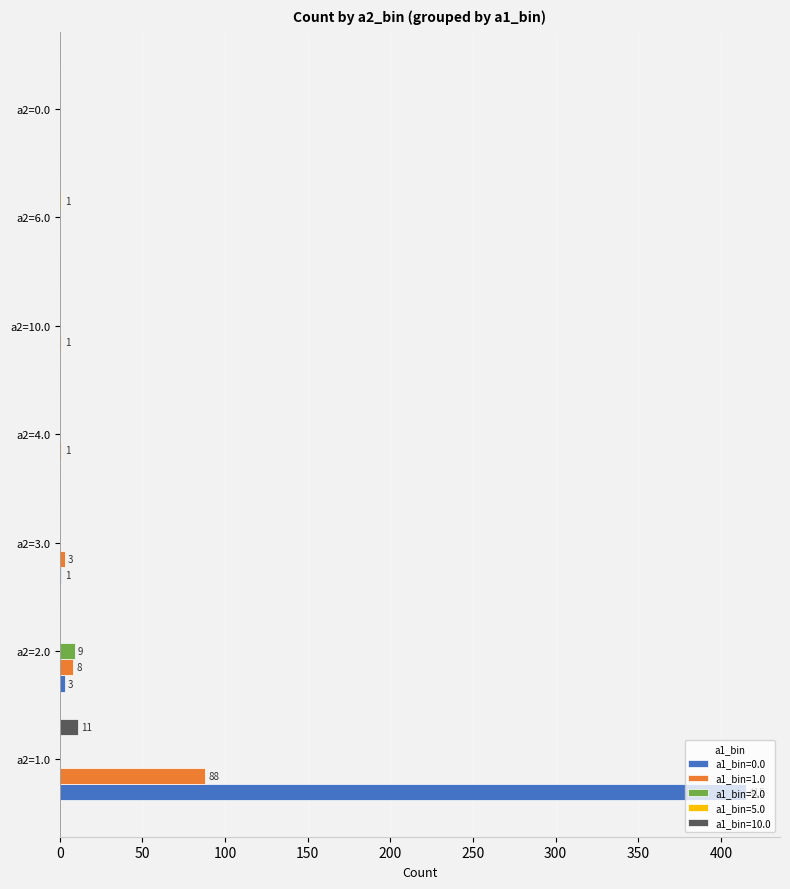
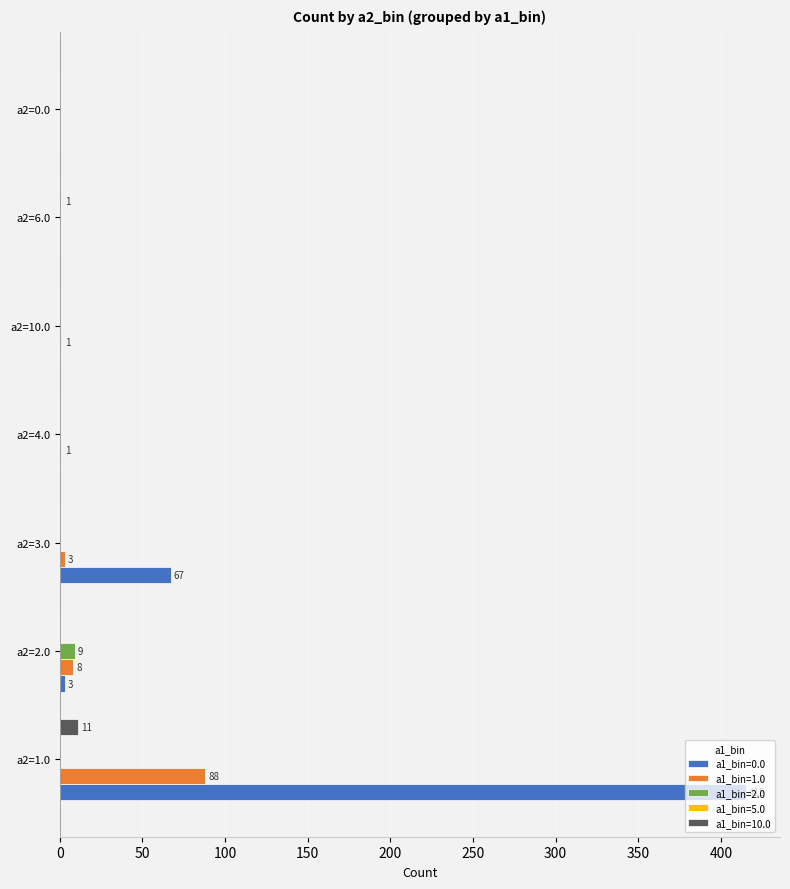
  {
    "a1_bin=0.0": {
-     "a2=3.0": 1,
+     "a2=3.0": 67,
      "a2=2.0": 3
    },
    "a1_bin=1.0": {
      "a2=10.0": 1,
      "a2=4.0": 1,
      "a2=3.0": 3,
      "a2=2.0": 8,
      "a2=1.0": 88
    },
    "a1_bin=2.0": {
      "a2=2.0": 9
    },
    "a1_bin=5.0": {
      "a2=6.0": 1
    },
    "a1_bin=10.0": {
      "a2=1.0": 11
    }
  }
